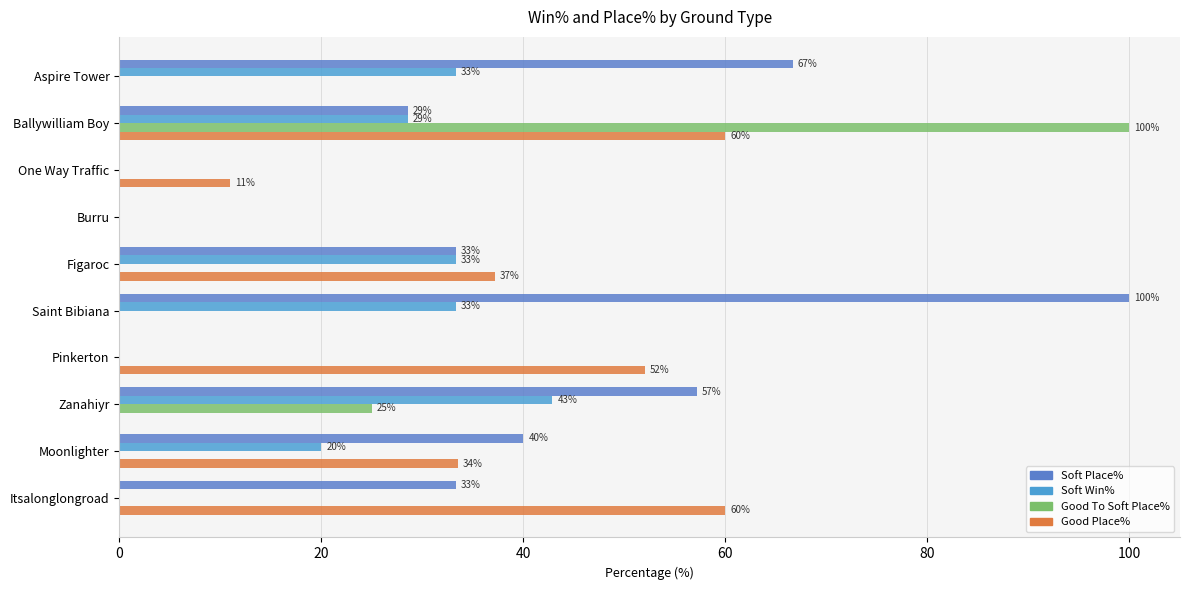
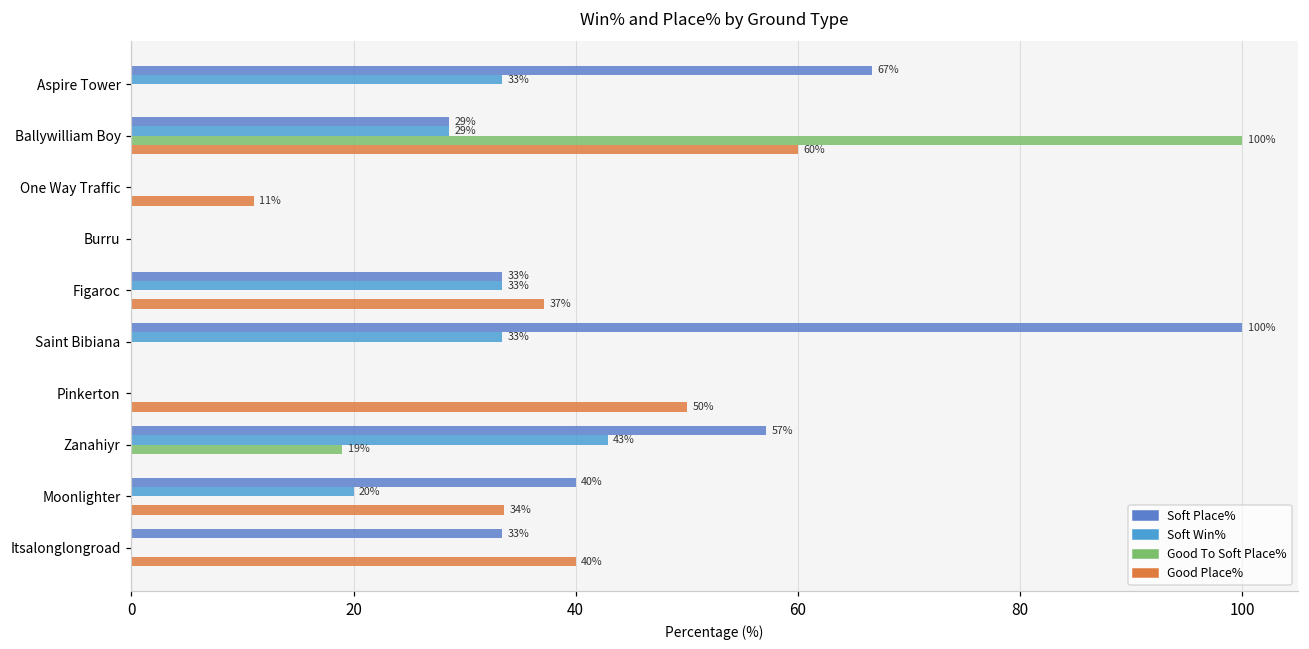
  {
    "Good To Soft Place%": {
      "Ballywilliam Boy": "100%",
-     "Zanahiyr": "25%"
+     "Zanahiyr": "19%"
    },
    "Good Place%": {
      "Ballywilliam Boy": "60%",
      "One Way Traffic": "11%",
      "Figaroc": "37%",
-     "Pinkerton": "52%",
+     "Pinkerton": "50%",
      "Moonlighter": "34%",
-     "Itsalonglongroad": "60%"
+     "Itsalonglongroad": "40%"
    }
  }
